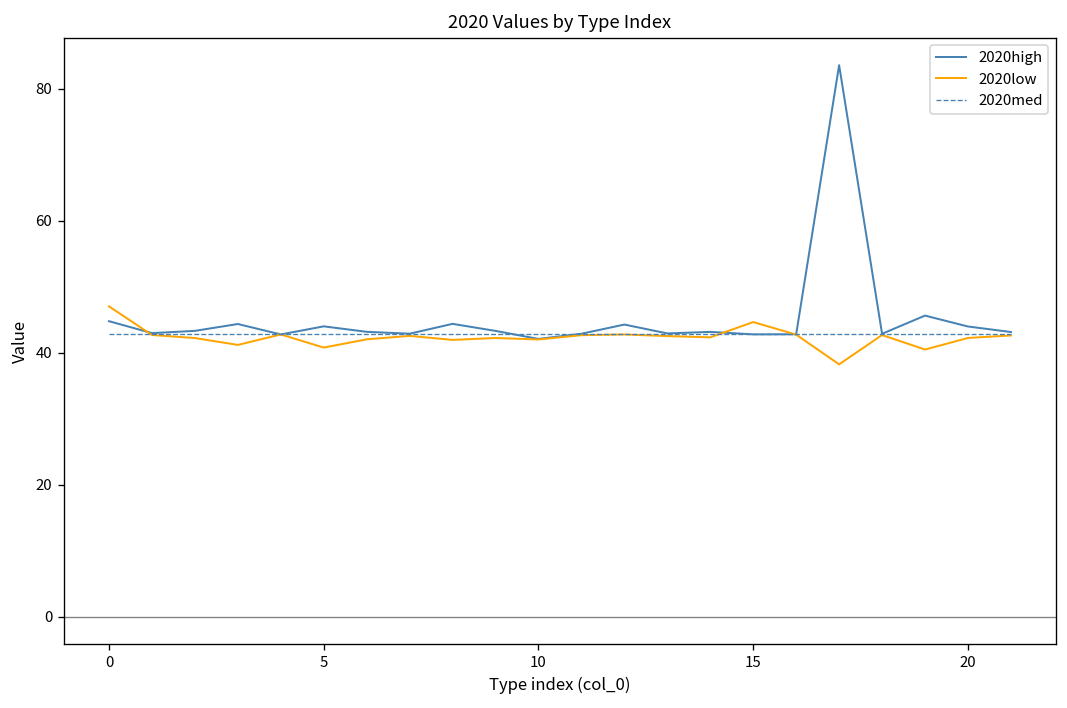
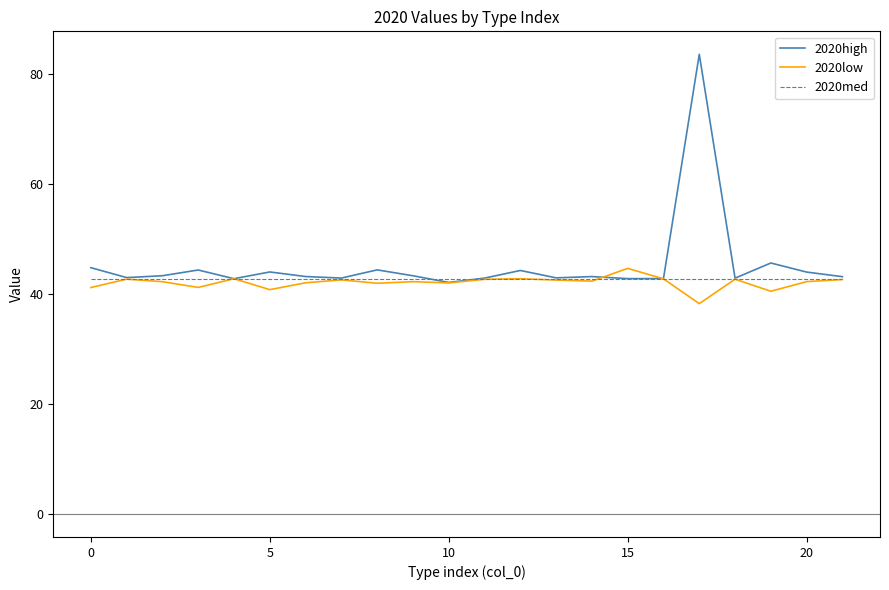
  {
    "2020low": {
-     "0": 47,
+     "0": 41,
      "5": 41,
      "15": 45,
      "20": 42
    }
  }
